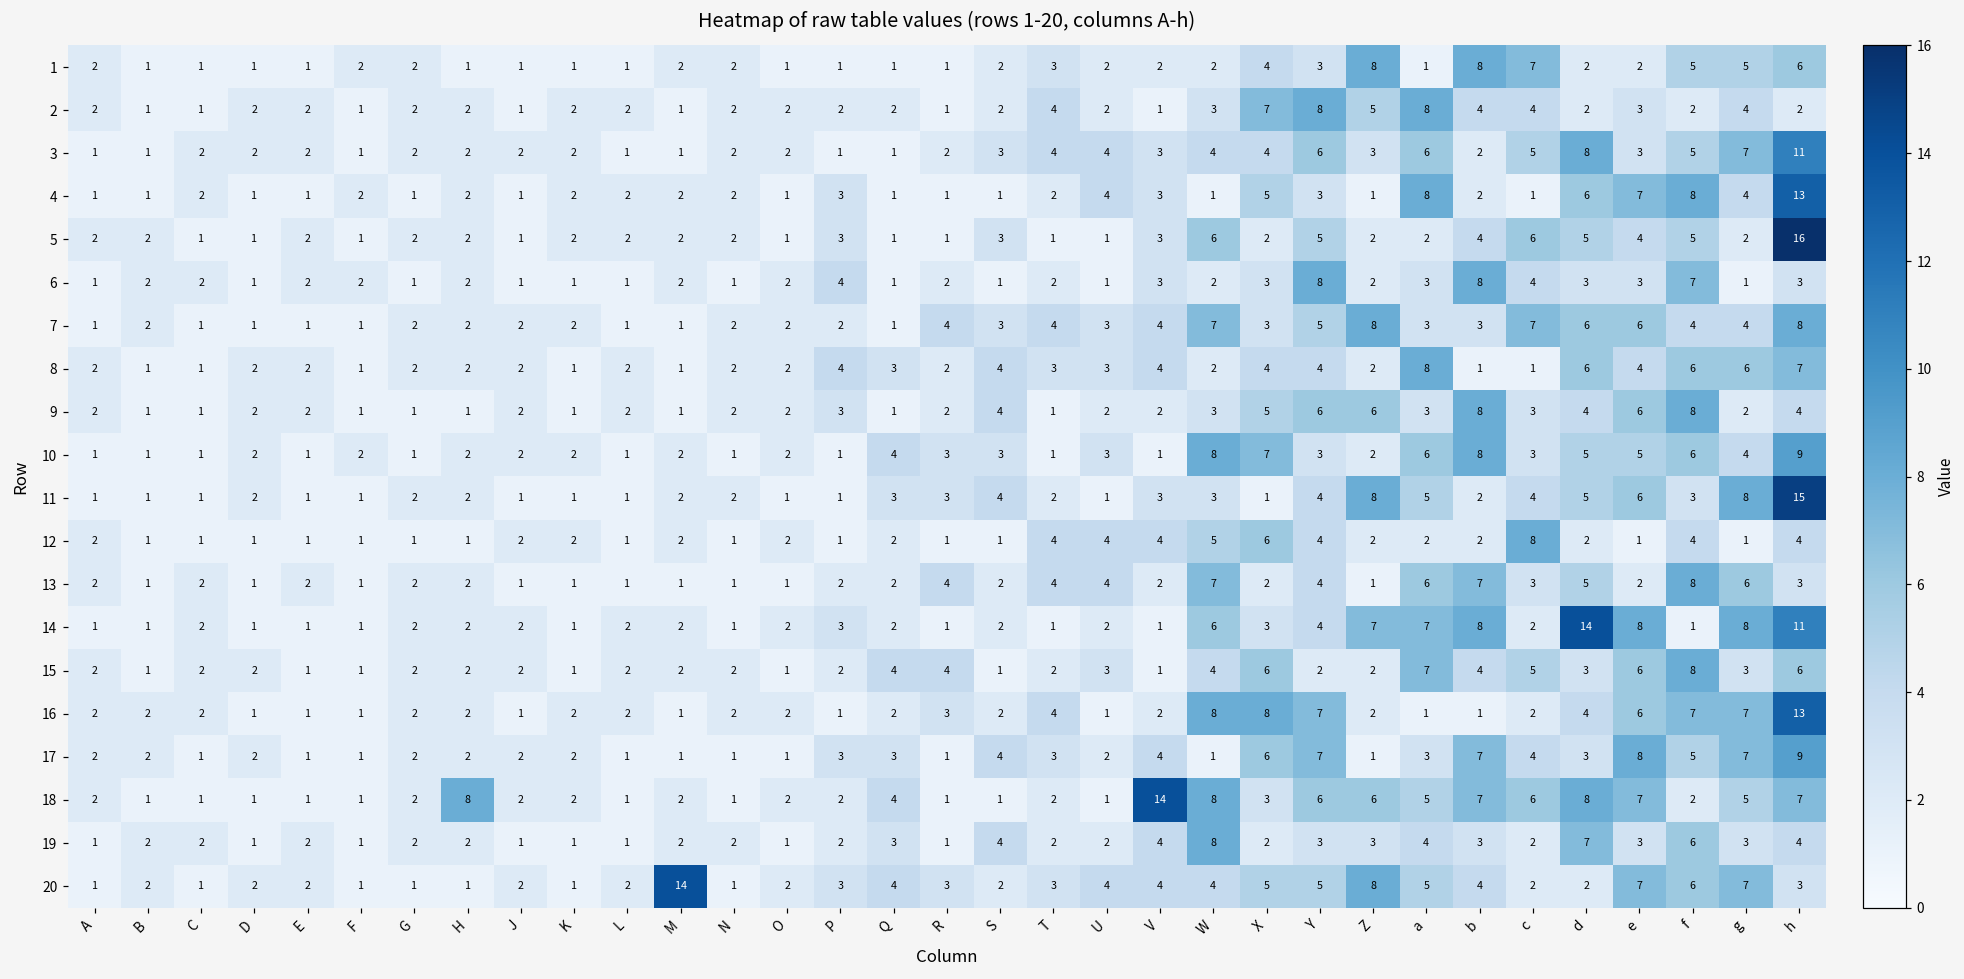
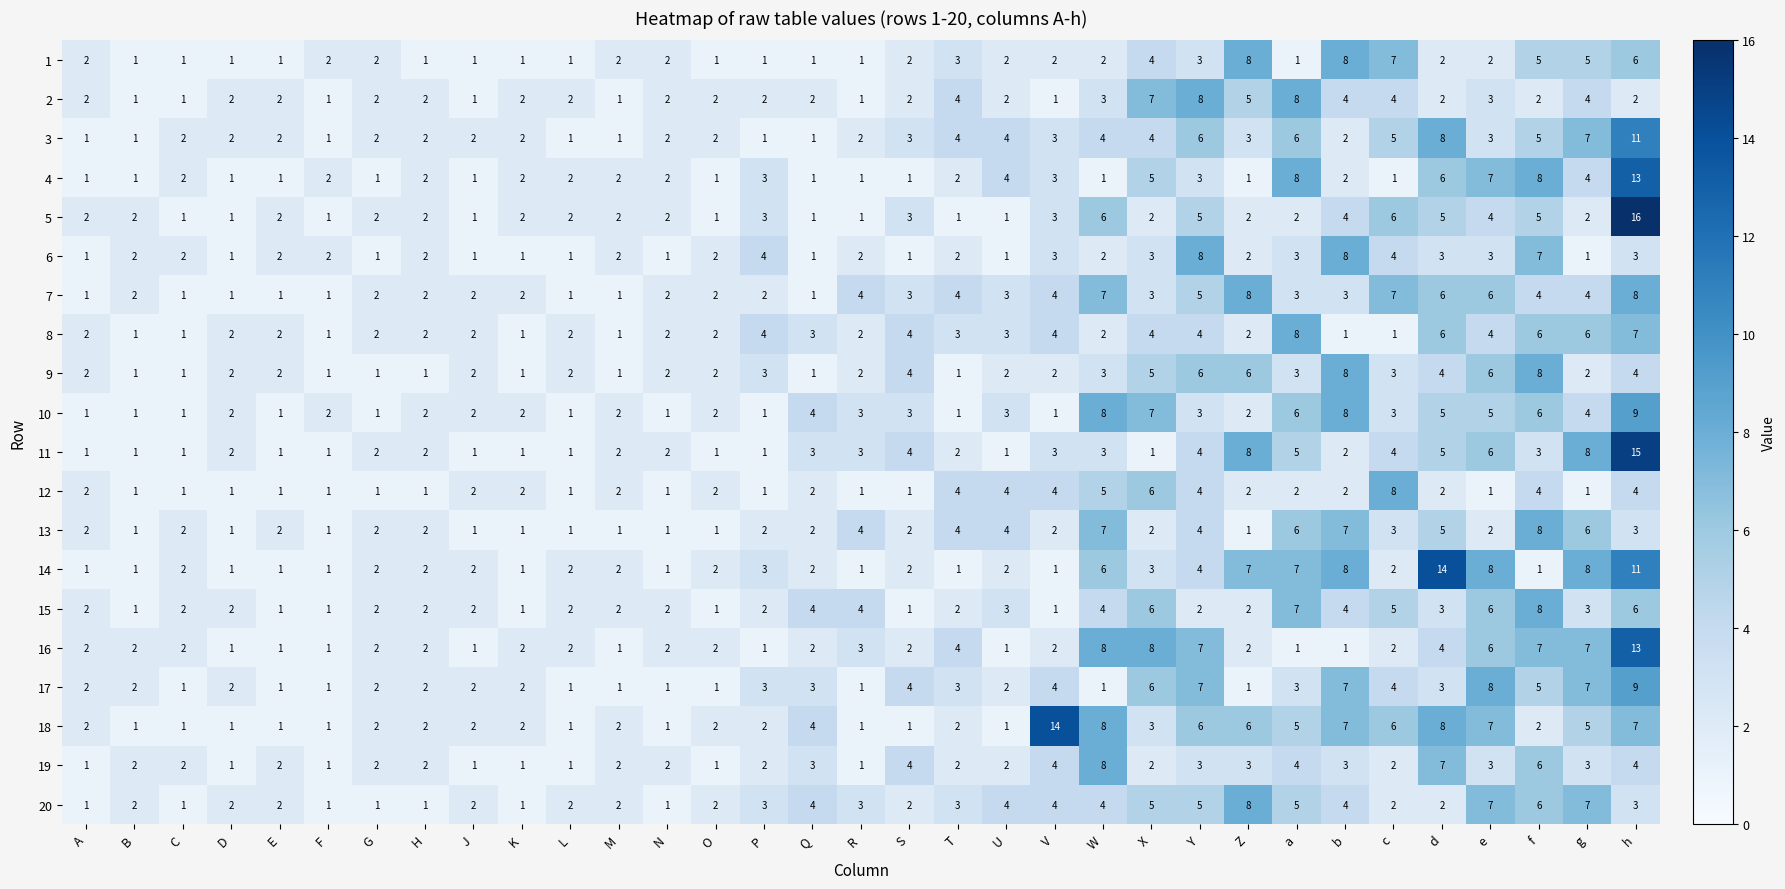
  {
    "18": {
      "A": 2,
      "B": 1,
      "C": 1,
      "D": 1,
      "E": 1,
      "F": 1,
      "G": 2,
-     "H": 8,
+     "H": 2,
      "J": 2,
      "K": 2,
      "L": 1,
      "M": 2,
      "N": 1,
      "O": 2,
      "P": 2,
      "Q": 4,
      "R": 1,
      "S": 1,
      "T": 2,
      "U": 1,
      "V": 14,
      "W": 8,
      "X": 3,
      "Y": 6,
      "Z": 6,
      "a": 5,
      "b": 7,
      "c": 6,
      "d": 8,
      "e": 7,
      "f": 2,
      "g": 5,
      "h": 7
    },
    "20": {
      "A": 1,
      "B": 2,
      "C": 1,
      "D": 2,
      "E": 2,
      "F": 1,
      "G": 1,
      "H": 1,
      "J": 2,
      "K": 1,
      "L": 2,
-     "M": 14,
+     "M": 2,
      "N": 1,
      "O": 2,
      "P": 3,
      "Q": 4,
      "R": 3,
      "S": 2,
      "T": 3,
      "U": 4,
      "V": 4,
      "W": 4,
      "X": 5,
      "Y": 5,
      "Z": 8,
      "a": 5,
      "b": 4,
      "c": 2,
      "d": 2,
      "e": 7,
      "f": 6,
      "g": 7,
      "h": 3
    }
  }
